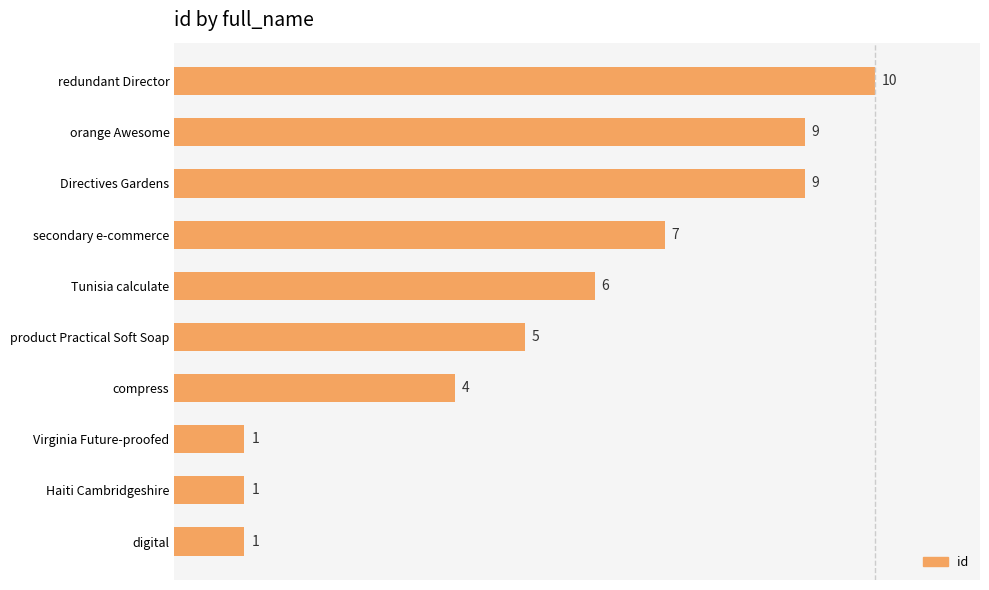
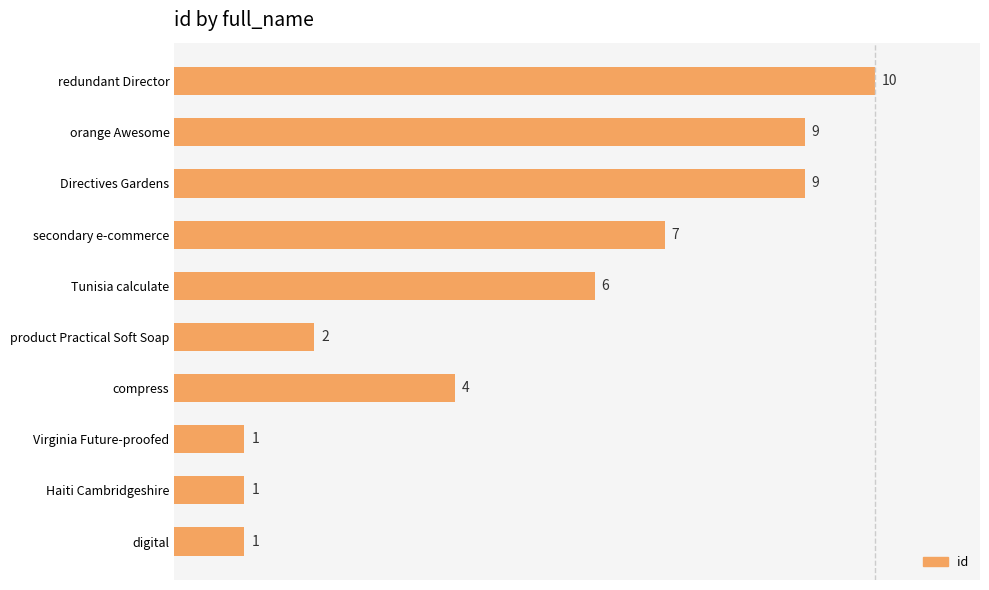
  {
    "redundant Director": 10,
    "orange Awesome": 9,
    "Directives Gardens": 9,
    "secondary e-commerce": 7,
    "Tunisia calculate": 6,
-   "product Practical Soft Soap": 5,
+   "product Practical Soft Soap": 2,
    "compress": 4,
    "Virginia Future-proofed": 1,
    "Haiti Cambridgeshire": 1,
    "digital": 1
  }
